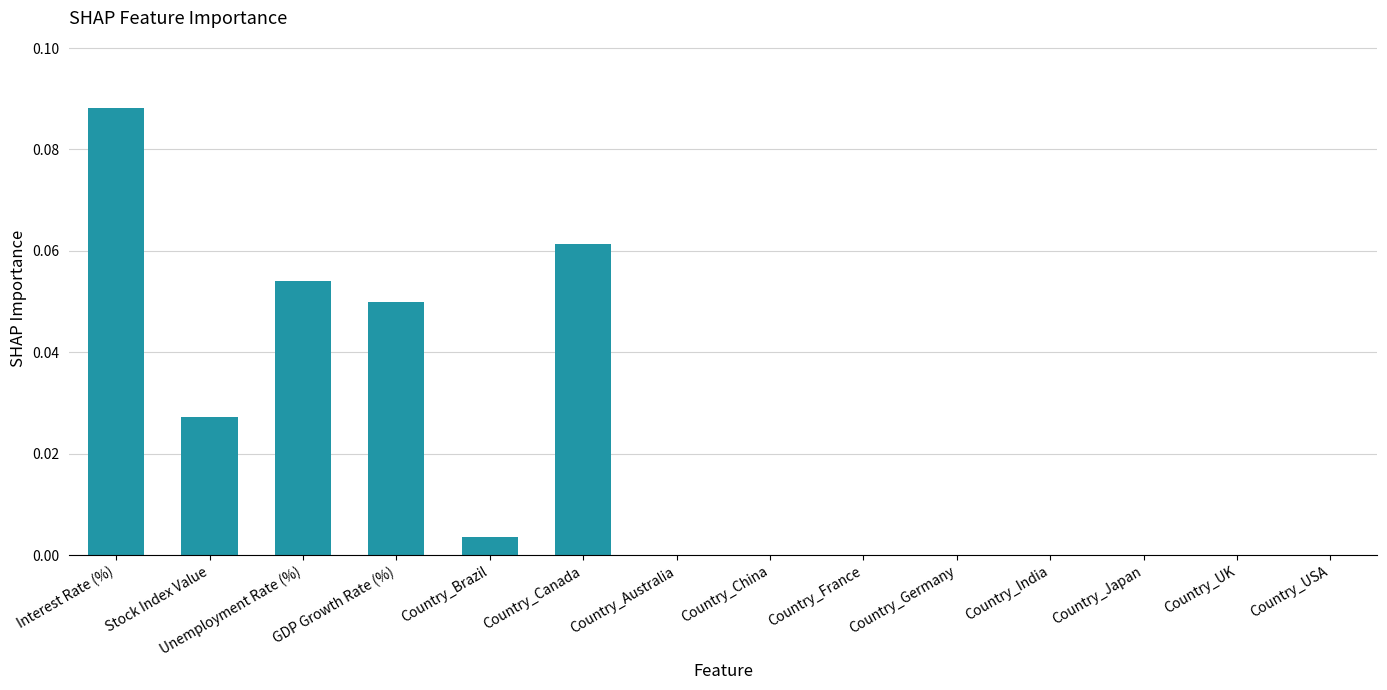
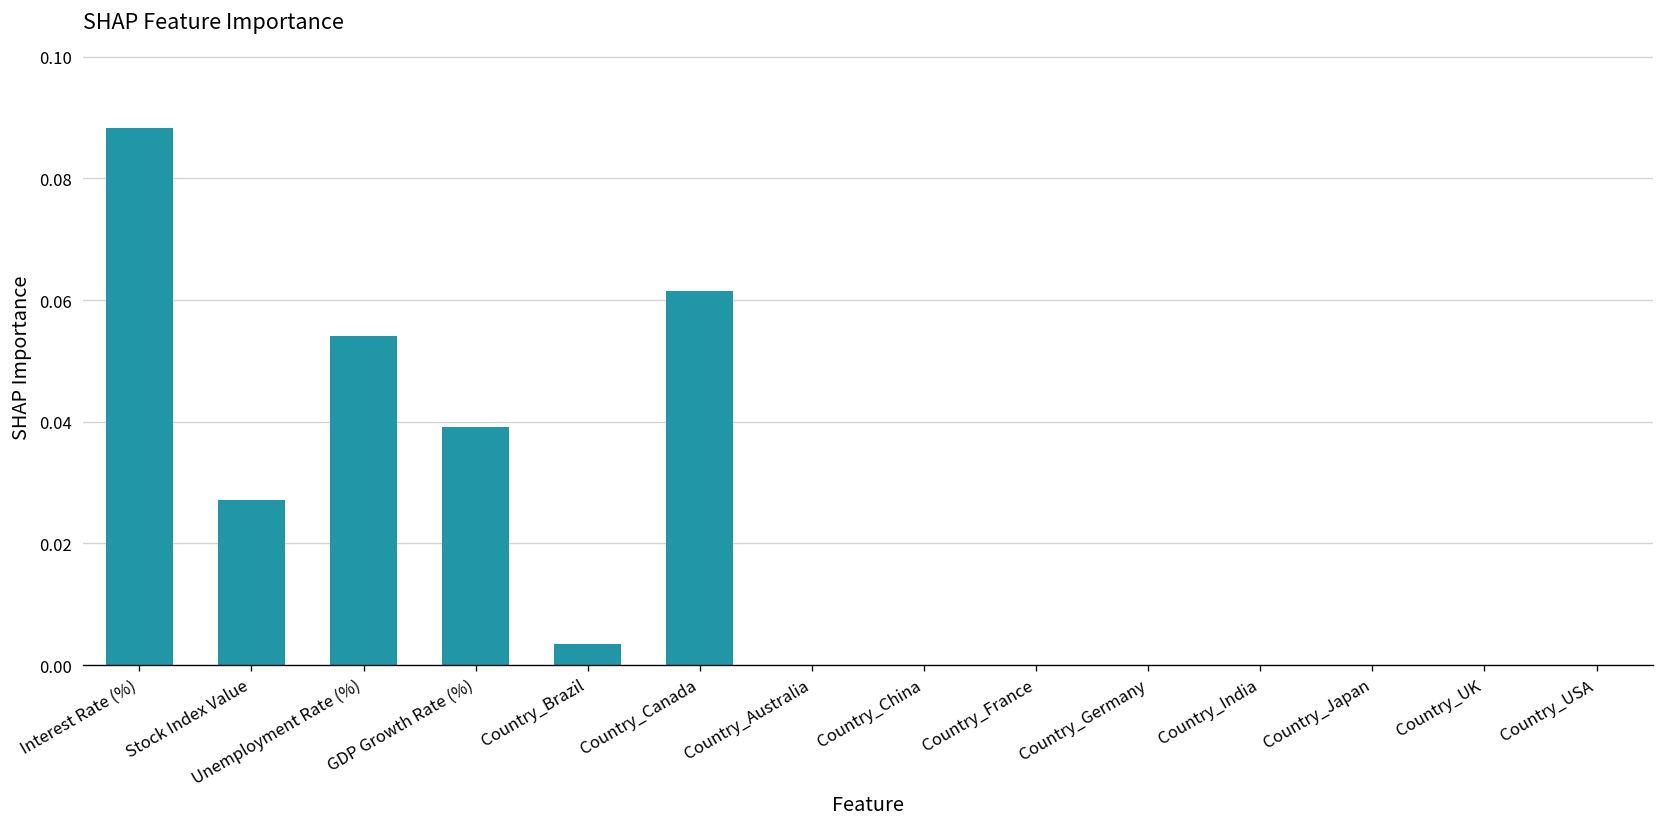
  {
    "Interest Rate (%)": 0.088,
    "Stock Index Value": 0.027,
    "Unemployment Rate (%)": 0.054,
-   "GDP Growth Rate (%)": 0.050,
+   "GDP Growth Rate (%)": 0.039,
    "Country_Brazil": 0.004,
    "Country_Canada": 0.061,
    "Country_Australia": 0.000,
    "Country_China": 0.000,
    "Country_France": 0.000,
    "Country_Germany": 0.000,
    "Country_India": 0.000,
    "Country_Japan": 0.000,
    "Country_UK": 0.000,
    "Country_USA": 0.000
  }
